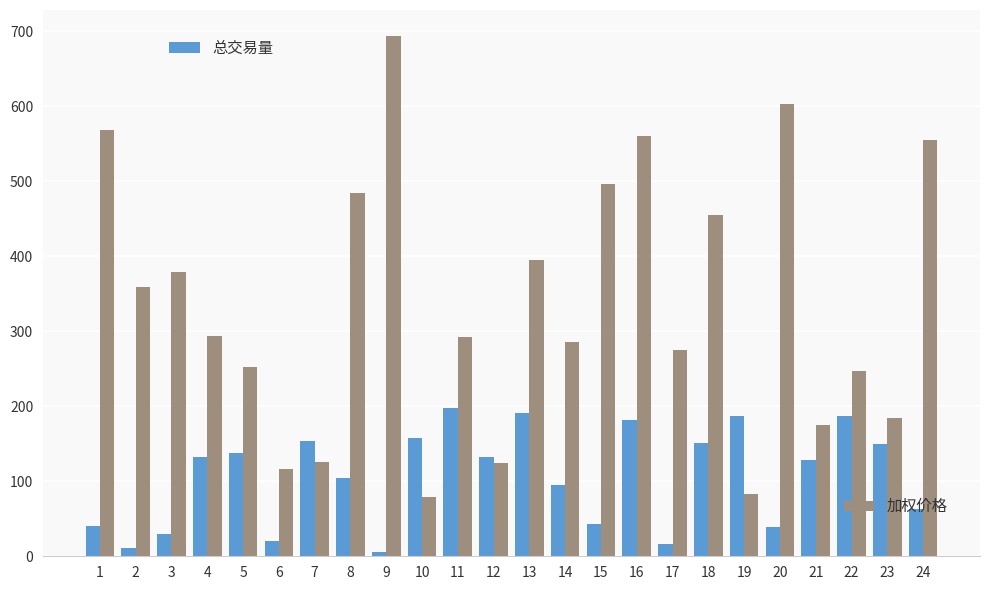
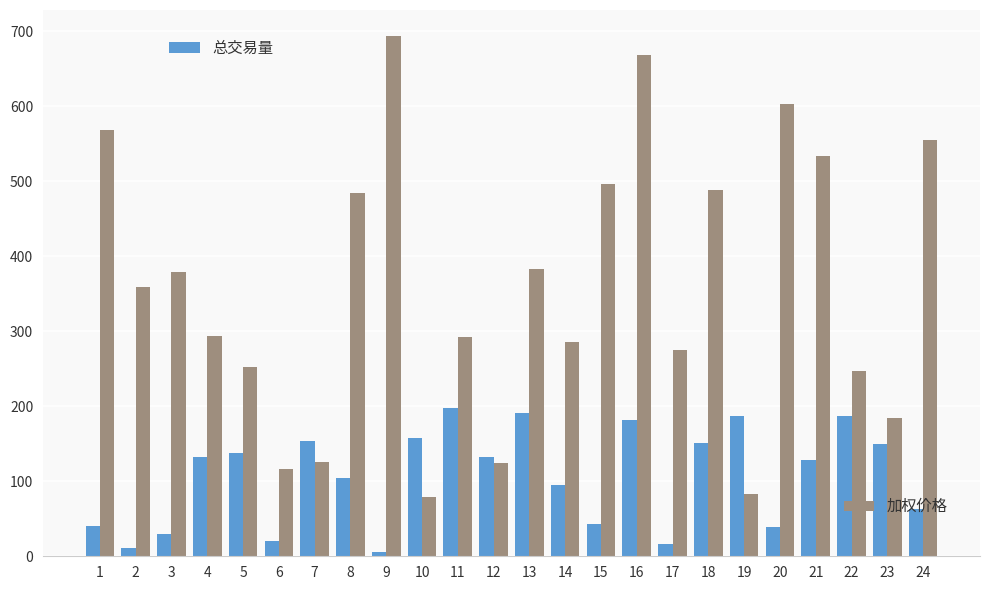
  {
    "加权价格": {
      "1": 570,
      "2": 360,
      "3": 380,
      "4": 290,
      "5": 250,
      "6": 120,
      "7": 130,
      "8": 480,
      "9": 690,
      "10": 80,
      "11": 290,
      "12": 120,
-     "13": 390,
+     "13": 380,
      "14": 290,
      "15": 500,
-     "16": 560,
+     "16": 670,
      "17": 270,
-     "18": 460,
+     "18": 490,
      "19": 80,
      "20": 600,
-     "21": 170,
+     "21": 530,
      "22": 250,
      "23": 180,
      "24": 550
    }
  }
